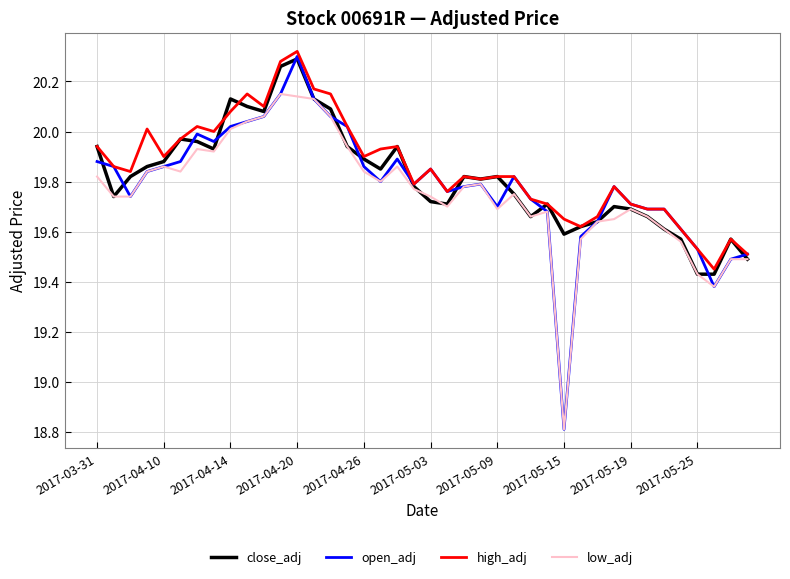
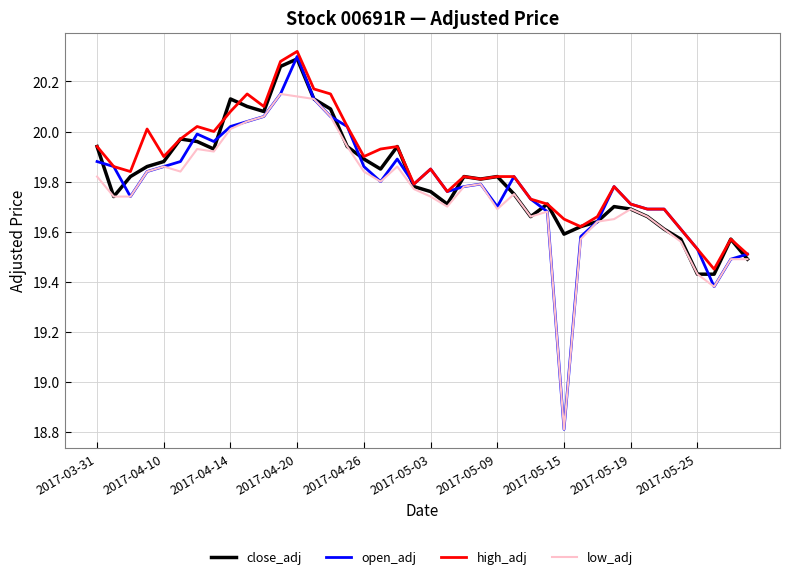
  {
    "close_adj": {
      "2017-04-10": 19.88,
      "2017-04-14": 20.13,
-     "2017-05-03": 19.72,
+     "2017-05-03": 19.76,
      "2017-05-15": 19.59
    },
    "open_adj": {
      "2017-03-31": 19.88,
      "2017-04-14": 20.02,
      "2017-04-26": 19.86
    },
    "high_adj": {
      "2017-04-10": 19.90,
      "2017-04-14": 20.08,
      "2017-04-20": 20.32,
      "2017-05-15": 19.65
    },
    "low_adj": {
      "2017-03-31": 19.82,
      "2017-04-14": 20.01,
      "2017-04-20": 20.14,
      "2017-04-26": 19.84,
      "2017-05-03": 19.74
    }
  }
